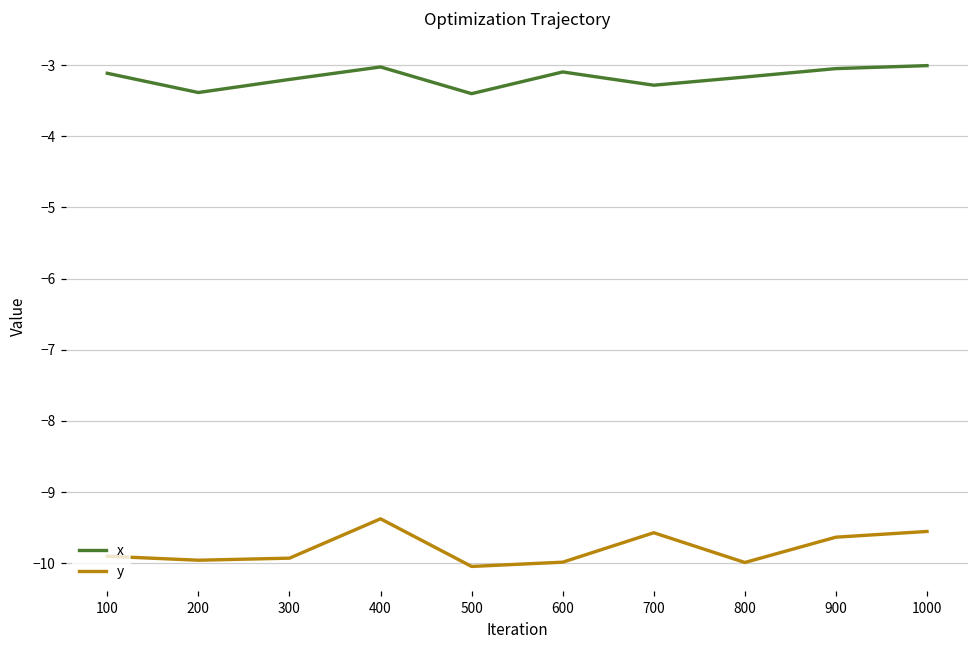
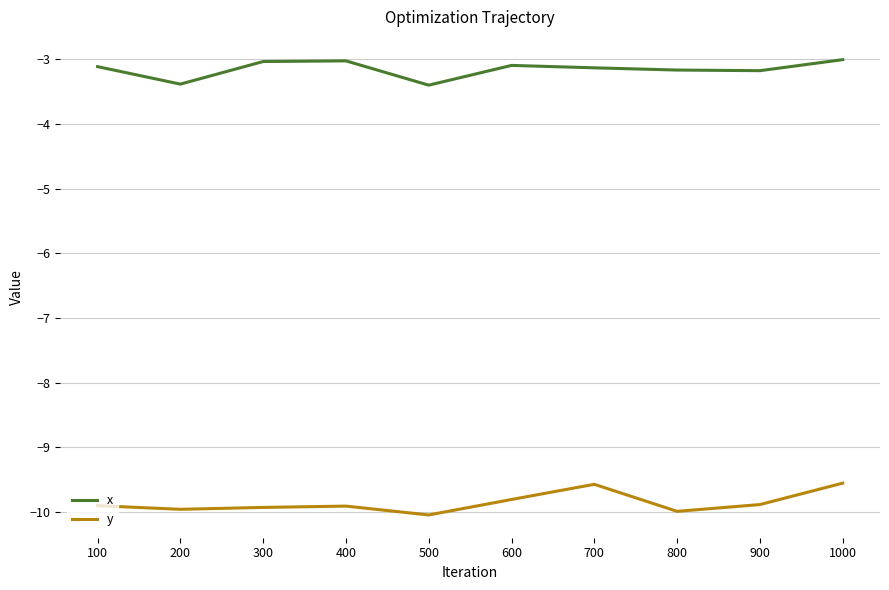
  {
    "x": {
      "100": -3.1,
      "200": -3.4,
-     "300": -3.2,
+     "300": -3.0,
      "400": -3.0,
      "500": -3.4,
      "600": -3.1,
-     "700": -3.3,
+     "700": -3.1,
      "800": -3.2,
-     "900": -3.0,
+     "900": -3.2,
      "1000": -3.0
    },
    "y": {
      "200": -10.0,
      "300": -9.9,
-     "400": -9.4,
+     "400": -9.9,
      "500": -10.0,
-     "600": -10.0,
+     "600": -9.8,
      "700": -9.6,
      "800": -10.0,
-     "900": -9.6,
+     "900": -9.9,
      "1000": -9.6
    }
  }
